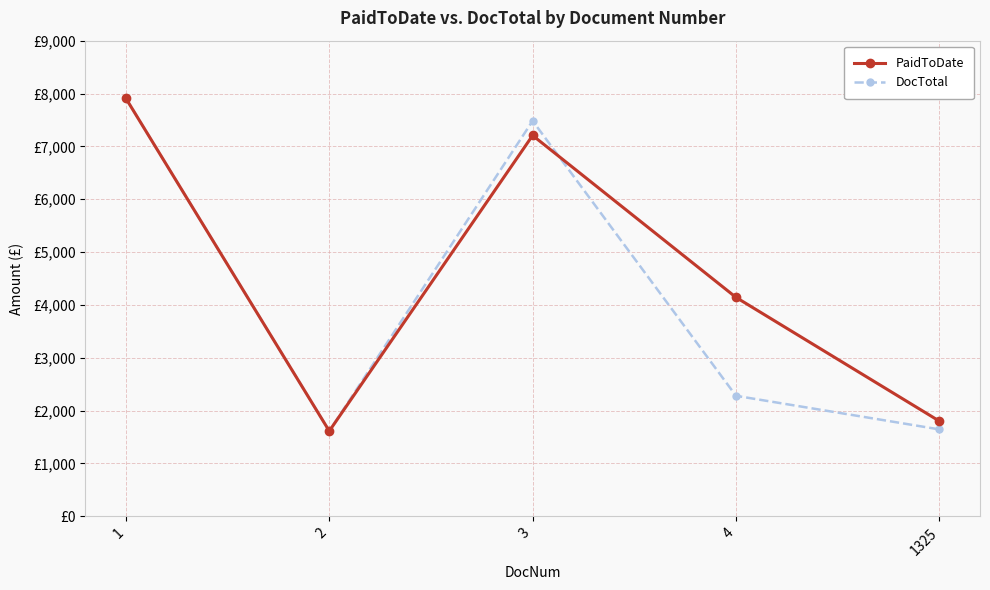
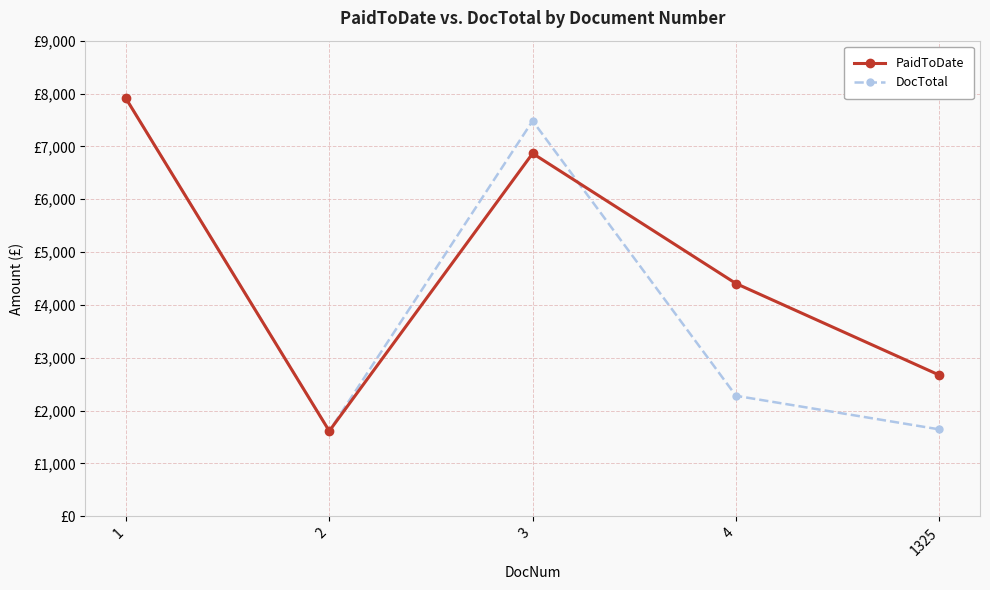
  {
    "PaidToDate": {
-     "3": "£7,200",
-     "4": "£4,100",
-     "1325": "£1,800"
+     "3": "£6,900",
+     "4": "£4,400",
+     "1325": "£2,700"
    },
    "DocTotal": {
      "3": "£7,500",
      "4": "£2,300",
      "1325": "£1,600"
    }
  }
